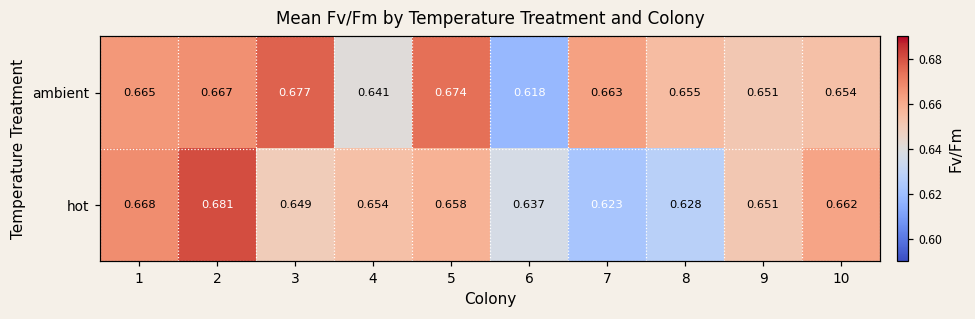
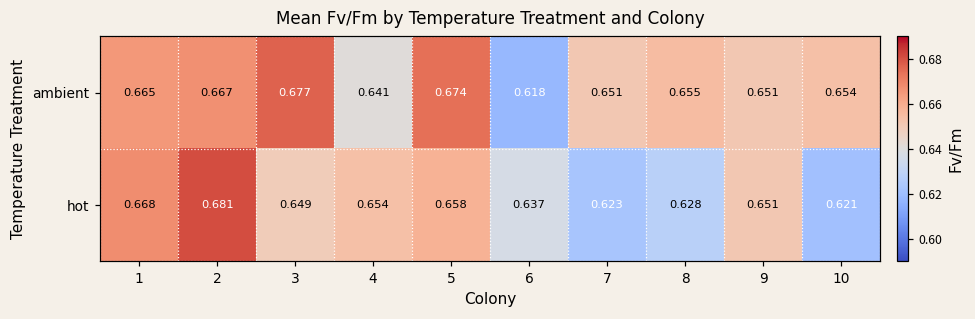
  {
    "ambient": {
      "1": 0.665,
      "2": 0.667,
      "3": 0.677,
      "4": 0.641,
      "5": 0.674,
      "6": 0.618,
-     "7": 0.663,
+     "7": 0.651,
      "8": 0.655,
      "9": 0.651,
      "10": 0.654
    },
    "hot": {
      "1": 0.668,
      "2": 0.681,
      "3": 0.649,
      "4": 0.654,
      "5": 0.658,
      "6": 0.637,
      "7": 0.623,
      "8": 0.628,
      "9": 0.651,
-     "10": 0.662
+     "10": 0.621
    }
  }
